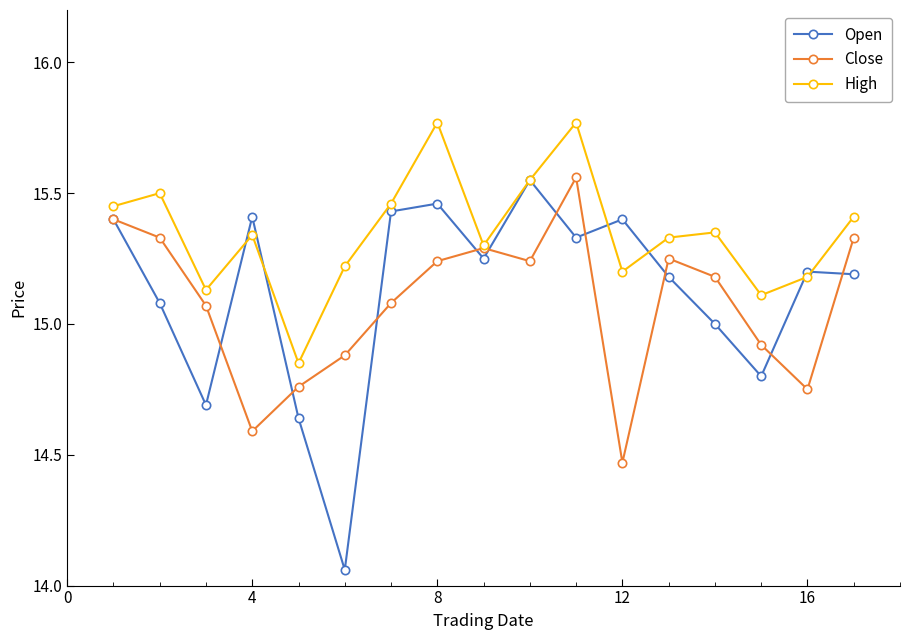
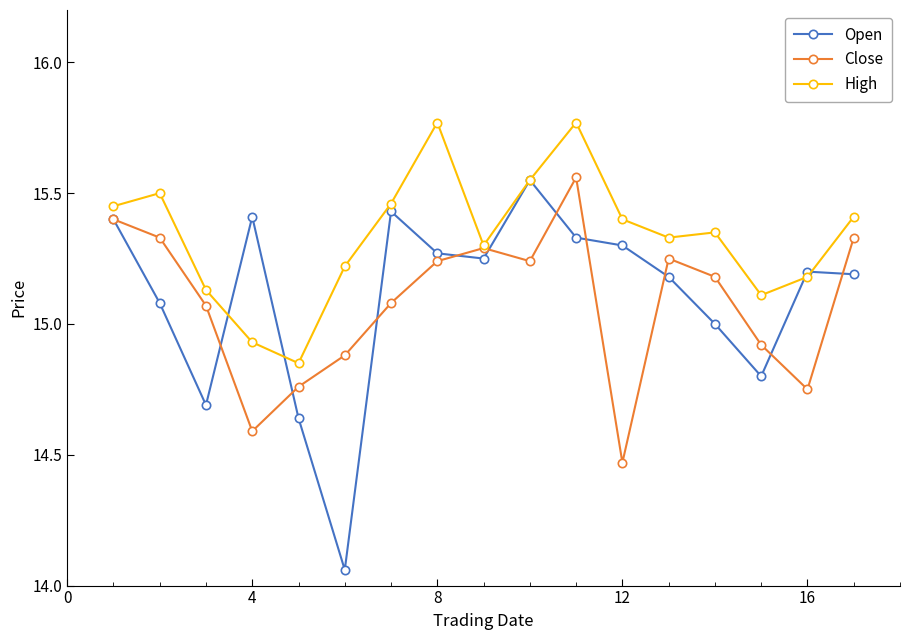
  {
    "Open": {
      "4": 15.41,
-     "8": 15.46,
-     "12": 15.4,
+     "8": 15.27,
+     "12": 15.3,
      "16": 15.20
    },
    "Close": {
      "4": 14.59,
      "8": 15.24,
      "12": 14.47,
      "16": 14.75
    },
    "High": {
-     "4": 15.34,
+     "4": 14.93,
      "8": 15.77,
-     "12": 15.2,
+     "12": 15.4,
      "16": 15.18
    }
  }
